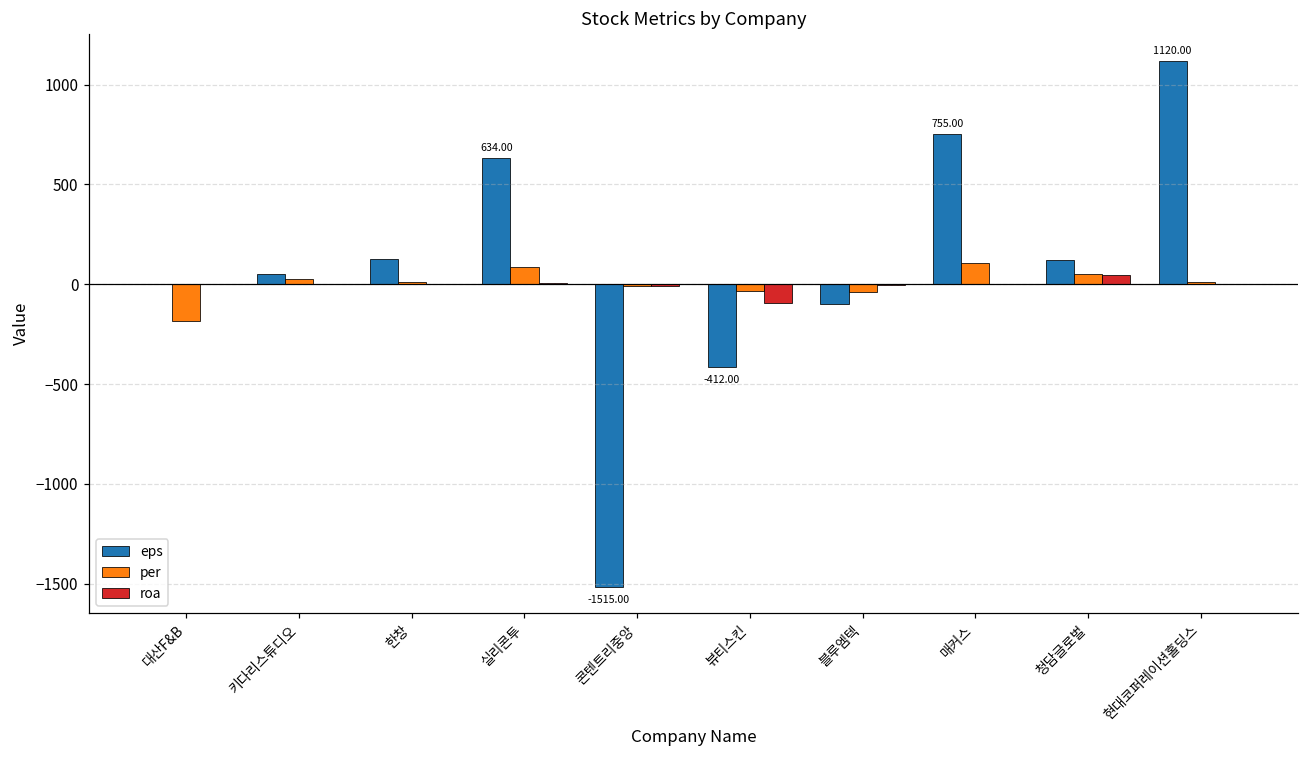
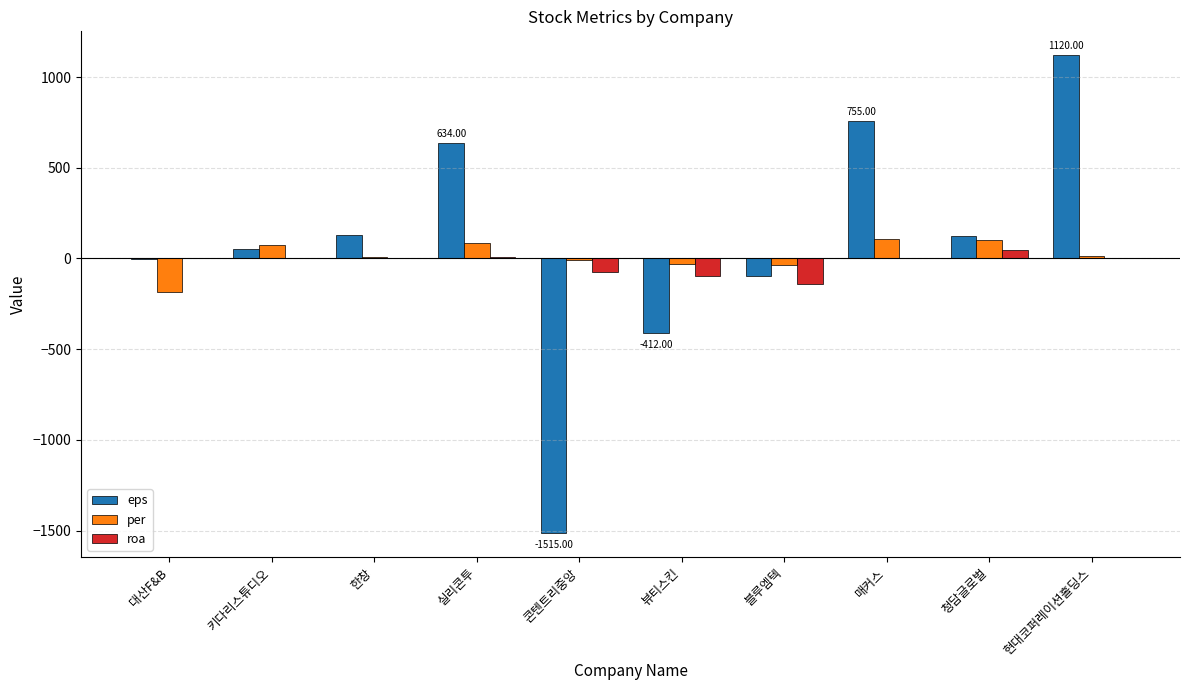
  {
    "eps": {
      "실리콘투": 634.00,
      "콘텐트리중앙": -1515.00,
      "뷰티스킨": -412.00,
      "매커스": 755.00,
      "현대코퍼레이션홀딩스": 1120.00
    },
    "per": {
      "대산F&B": -180,
-     "키다리스튜디오": 30,
+     "키다리스튜디오": 70,
      "실리콘투": 90,
      "뷰티스킨": -30,
      "블루엠텍": -40,
      "매커스": 110,
-     "청담글로벌": 50
+     "청담글로벌": 100
    },
    "roa": {
-     "콘텐트리중앙": -10,
+     "콘텐트리중앙": -70,
      "뷰티스킨": -100,
-     "블루엠텍": 0,
+     "블루엠텍": -140,
      "청담글로벌": 50
    }
  }
